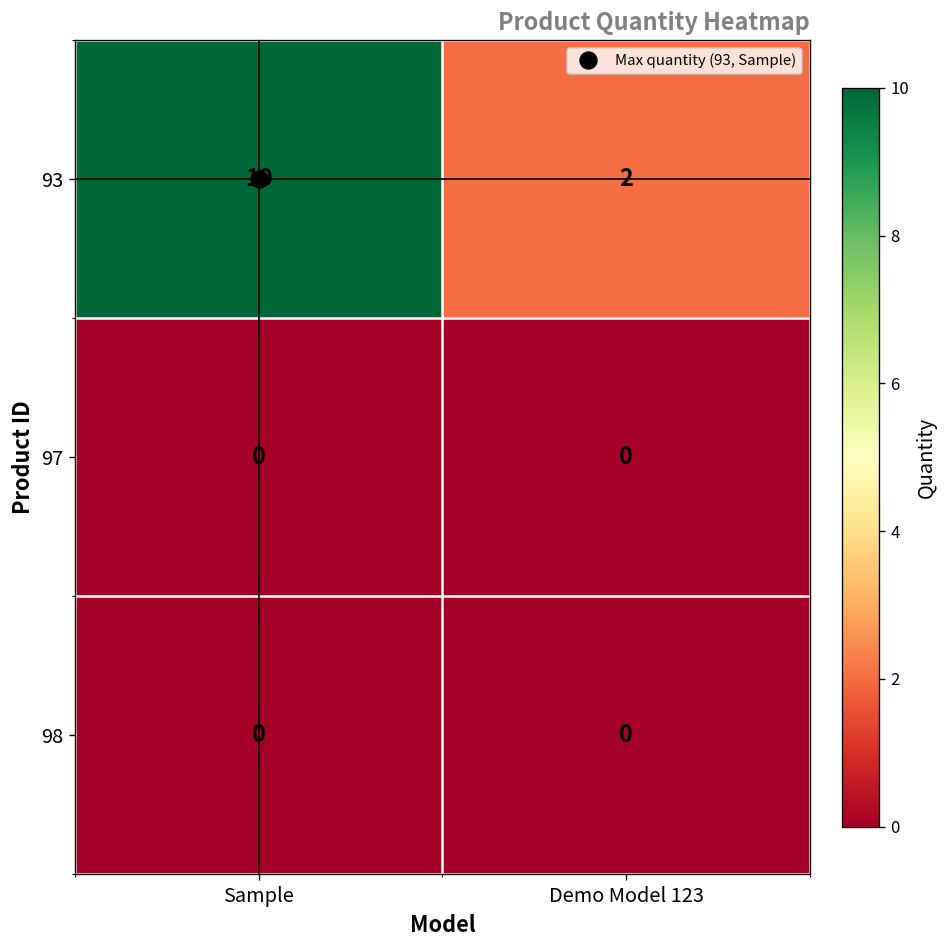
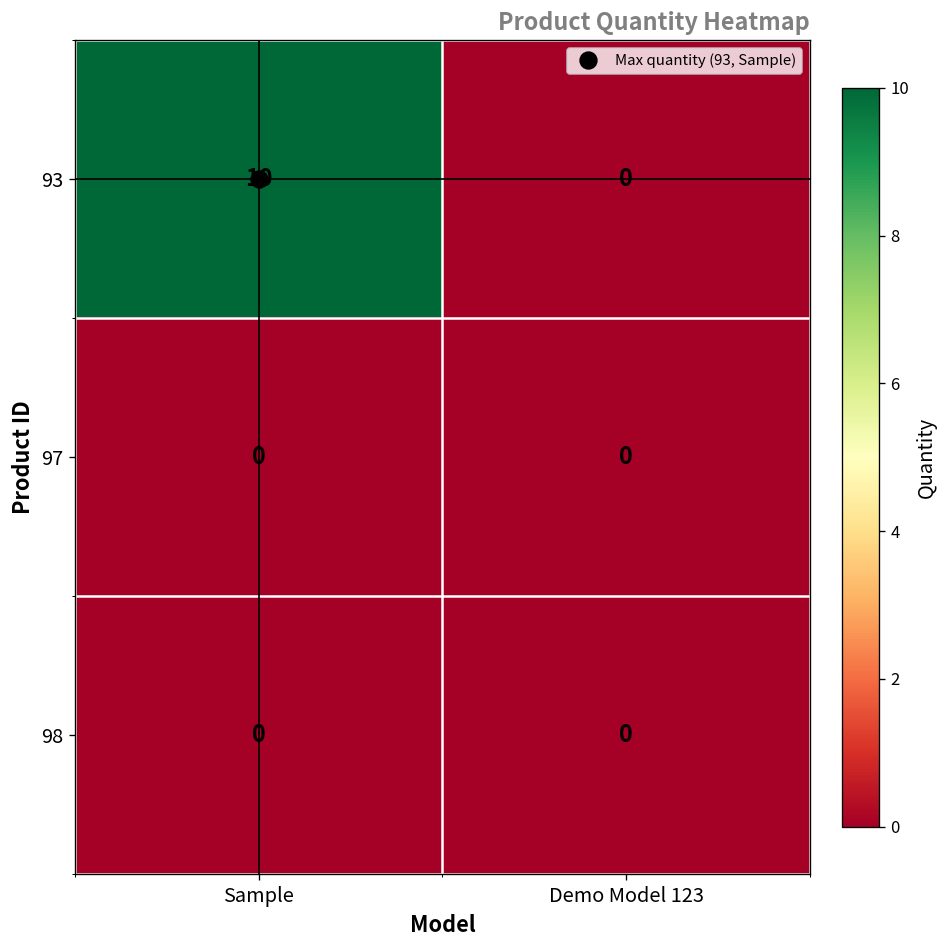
  {
    "93": {
-     "Demo Model 123": 2
+     "Demo Model 123": 0
    },
    "97": {
      "Sample": 0,
      "Demo Model 123": 0
    },
    "98": {
      "Sample": 0,
      "Demo Model 123": 0
    }
  }
